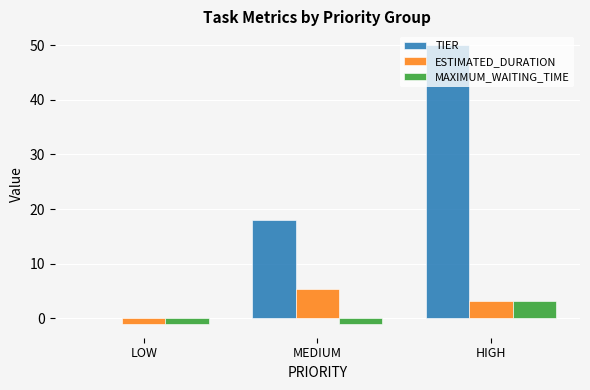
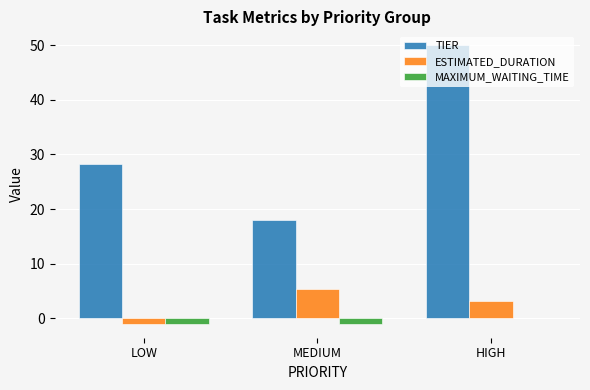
  {
    "TIER": {
-     "LOW": 0,
+     "LOW": 28,
      "MEDIUM": 18
    },
    "ESTIMATED_DURATION": {
      "LOW": -1,
      "MEDIUM": 5,
      "HIGH": 3
    },
    "MAXIMUM_WAITING_TIME": {
      "LOW": -1,
      "MEDIUM": -1,
-     "HIGH": 3
+     "HIGH": 0
    }
  }
